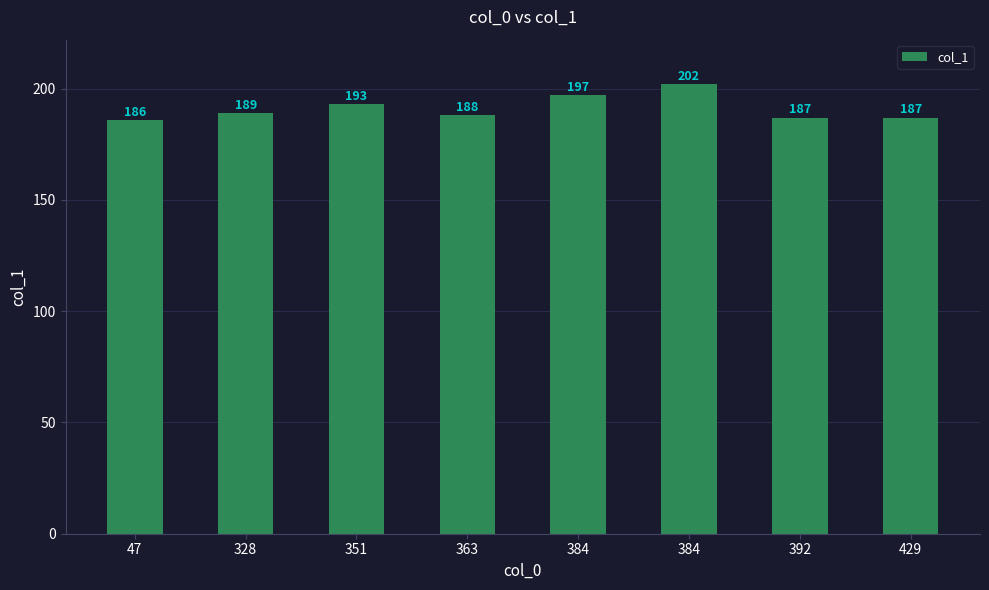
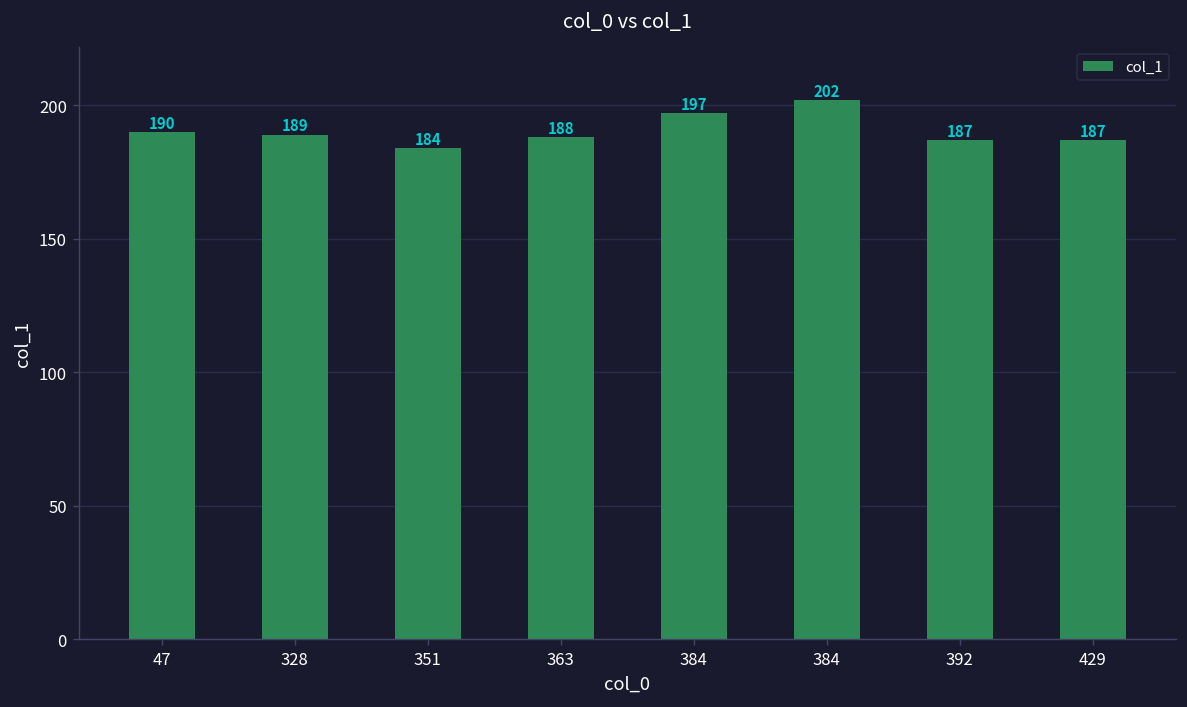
  {
-   "47": 186,
+   "47": 190,
    "328": 189,
-   "351": 193,
+   "351": 184,
    "363": 188,
    "392": 187,
    "429": 187
  }
